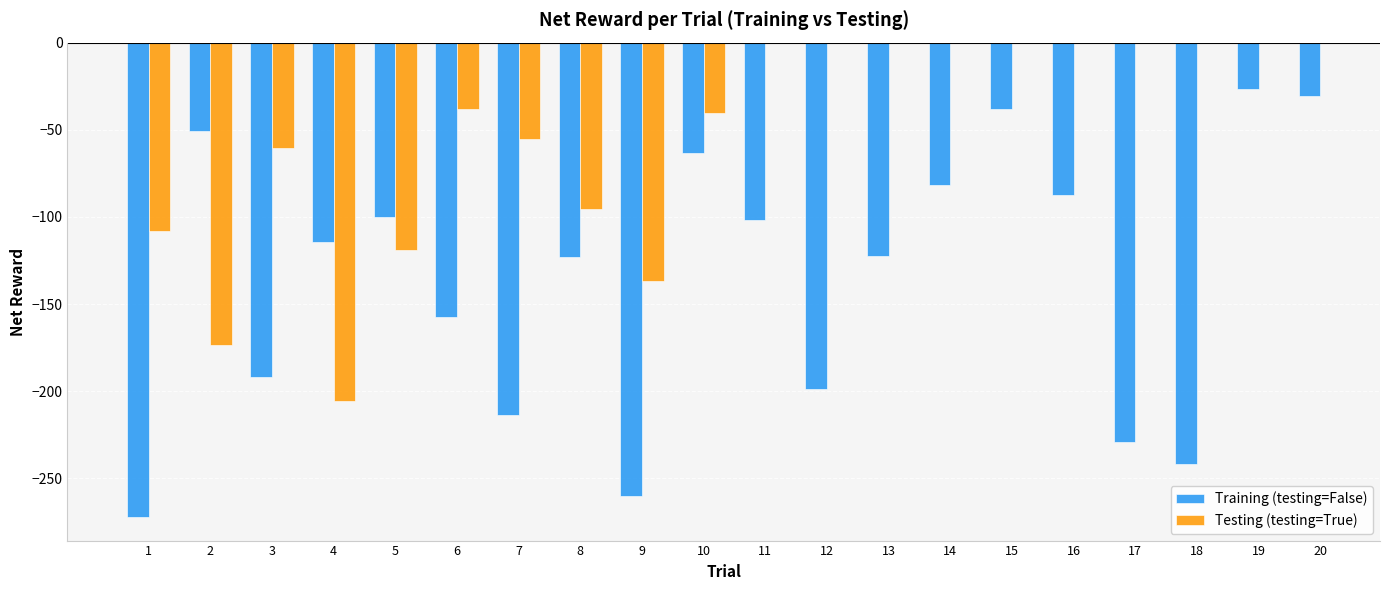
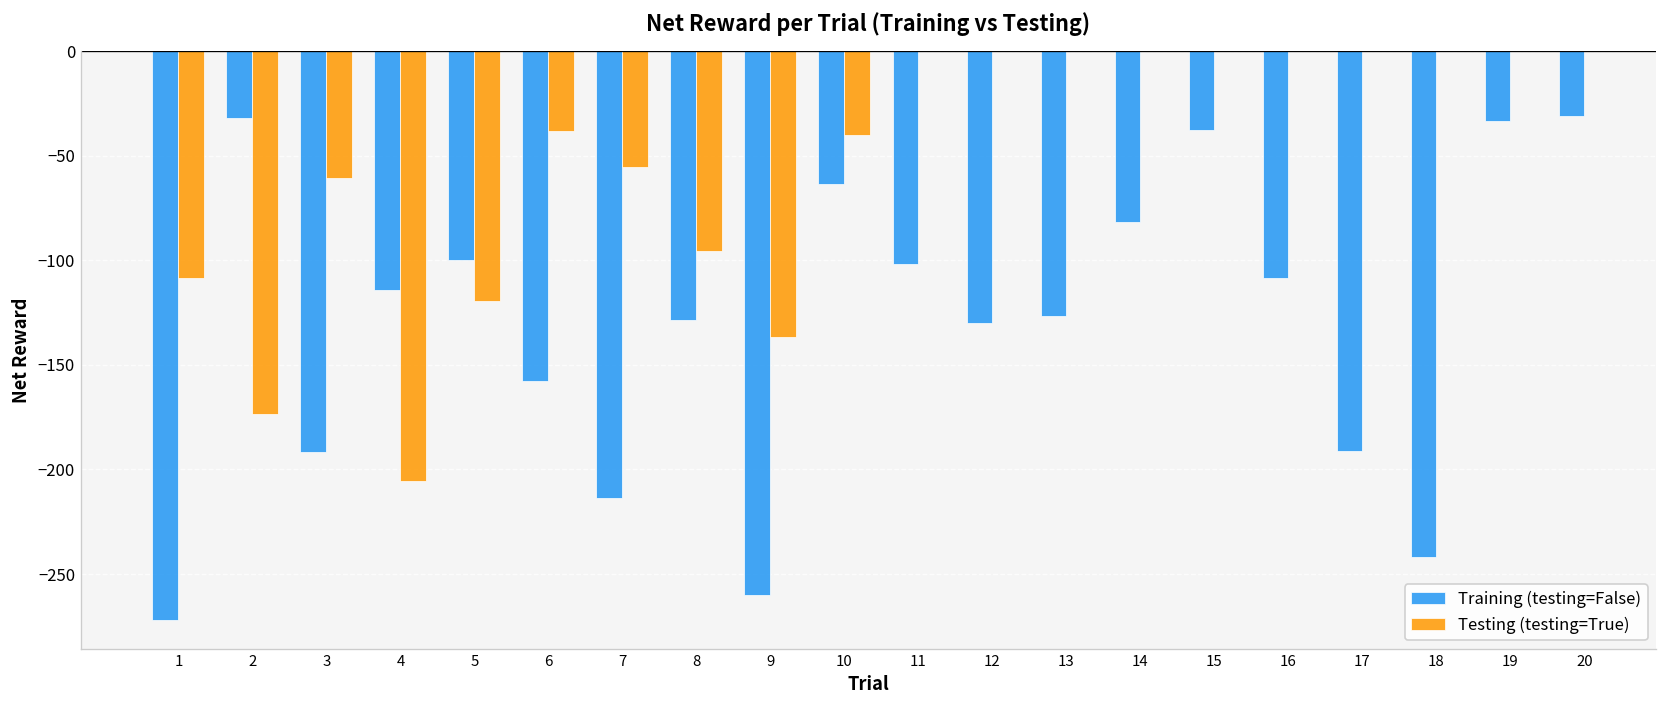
  {
    "Training (testing=False)": {
      "1": -272,
-     "2": -50,
+     "2": -32,
      "3": -192,
      "4": -114,
      "5": -100,
      "6": -158,
      "7": -214,
-     "8": -123,
+     "8": -129,
      "9": -260,
      "10": -63,
      "11": -102,
-     "12": -199,
-     "13": -122,
+     "12": -130,
+     "13": -127,
      "14": -81,
      "15": -38,
-     "16": -88,
-     "17": -229,
+     "16": -108,
+     "17": -191,
      "18": -242,
-     "19": -26,
+     "19": -34,
      "20": -31
    }
  }
